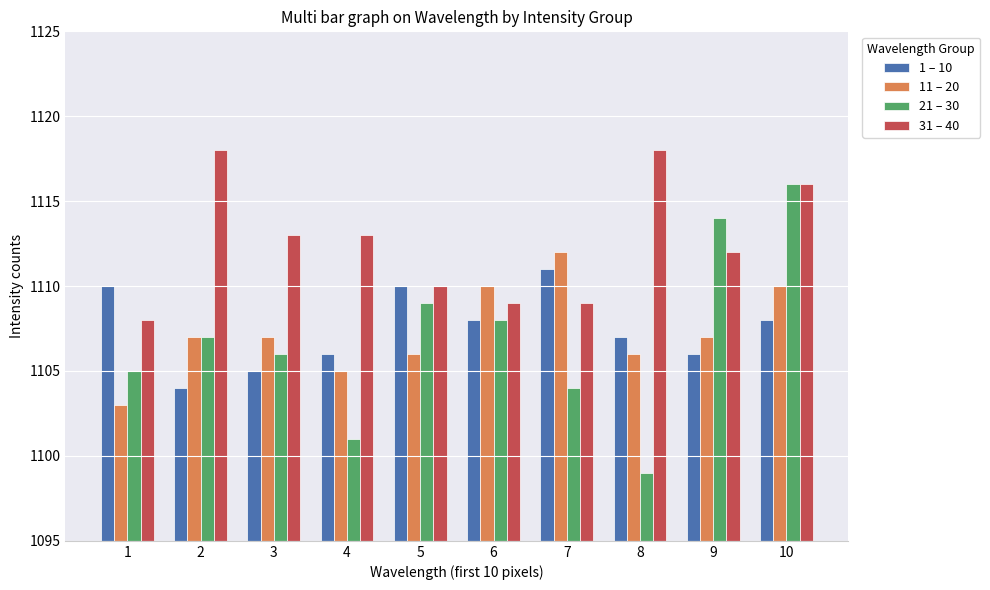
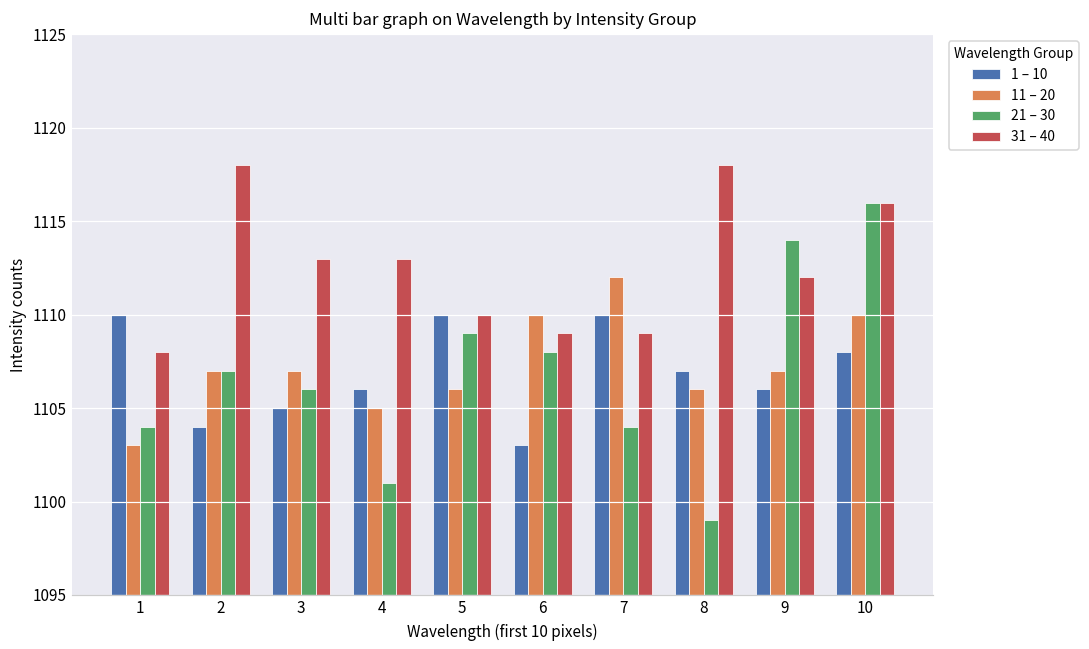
  {
    "1 – 10": {
      "1": 1110,
      "2": 1104,
      "3": 1105,
      "4": 1106,
      "5": 1110,
-     "6": 1108,
-     "7": 1111,
+     "6": 1103,
+     "7": 1110,
      "8": 1107,
      "9": 1106,
      "10": 1108
    },
    "21 – 30": {
-     "1": 1105,
+     "1": 1104,
      "2": 1107,
      "3": 1106,
      "4": 1101,
      "5": 1109,
      "6": 1108,
      "7": 1104,
      "8": 1099,
      "9": 1114,
      "10": 1116
    }
  }
